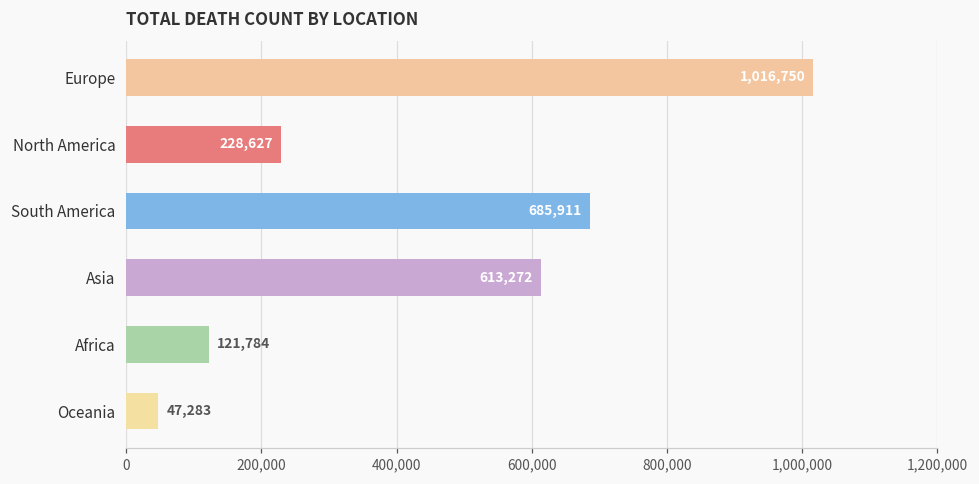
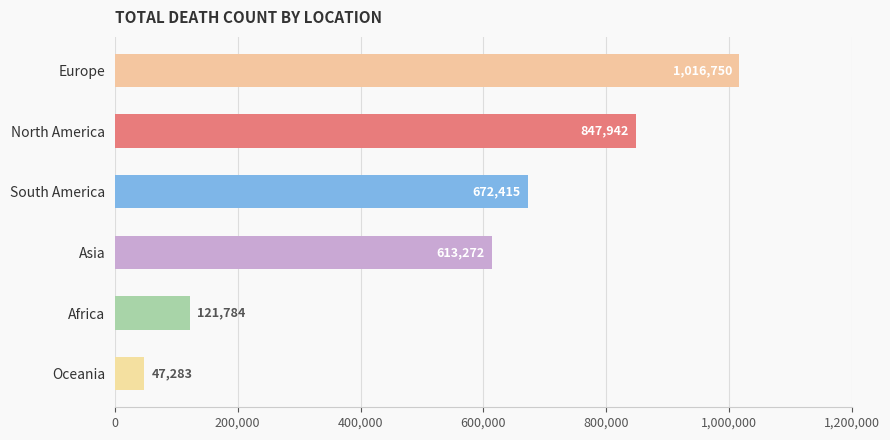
  {
    "Europe": "1,016,750",
-   "North America": "228,627",
-   "South America": "685,911",
+   "North America": "847,942",
+   "South America": "672,415",
    "Asia": "613,272",
    "Africa": "121,784",
    "Oceania": "47,283"
  }
